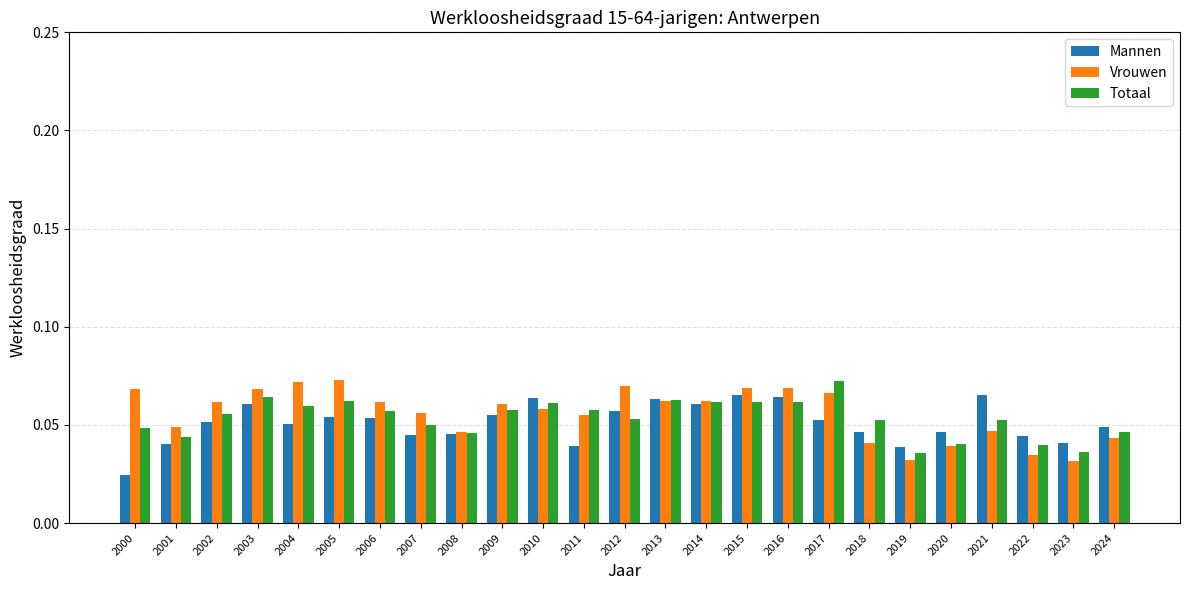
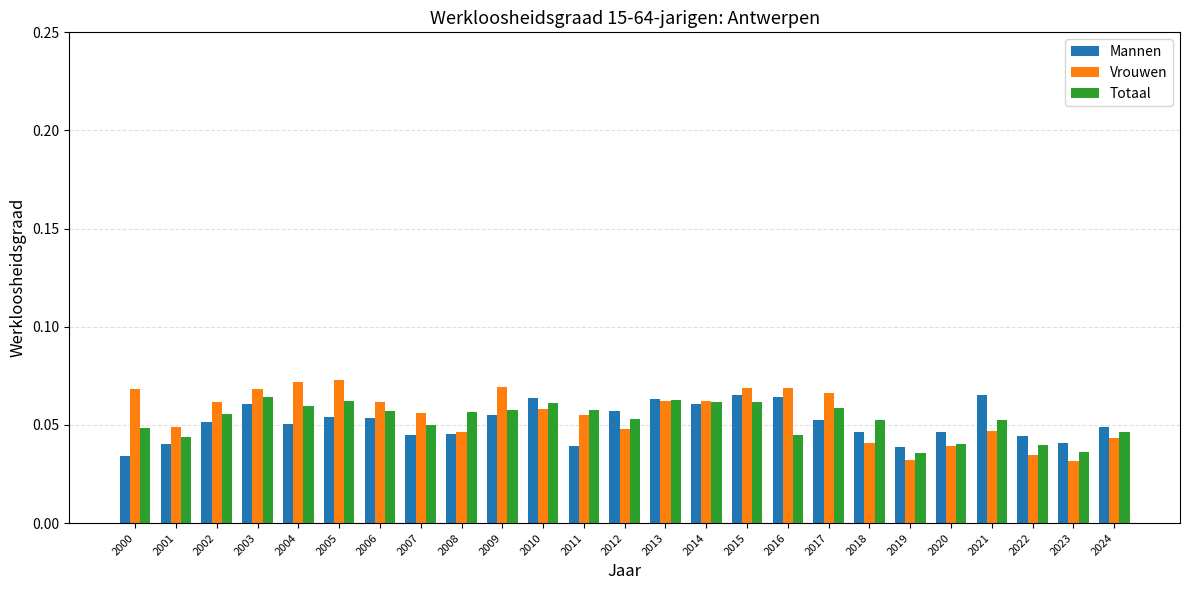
  {
    "Mannen": {
-     "2000": 0.025,
+     "2000": 0.034,
      "2001": 0.040,
      "2002": 0.051,
      "2003": 0.061,
      "2004": 0.051,
      "2005": 0.054,
      "2006": 0.054,
      "2007": 0.045,
      "2008": 0.046,
      "2009": 0.055,
      "2010": 0.064,
      "2011": 0.039,
      "2012": 0.057,
      "2013": 0.063,
      "2014": 0.061,
      "2015": 0.065,
      "2016": 0.064,
      "2017": 0.053,
      "2018": 0.046,
      "2019": 0.039,
      "2020": 0.046,
      "2021": 0.065,
      "2022": 0.044,
      "2023": 0.041,
      "2024": 0.049
    },
    "Vrouwen": {
      "2000": 0.068,
      "2001": 0.049,
      "2002": 0.062,
      "2003": 0.068,
      "2004": 0.072,
      "2005": 0.073,
      "2006": 0.062,
      "2007": 0.056,
      "2008": 0.046,
-     "2009": 0.061,
+     "2009": 0.069,
      "2010": 0.058,
      "2011": 0.055,
-     "2012": 0.070,
+     "2012": 0.048,
      "2013": 0.062,
      "2014": 0.062,
      "2015": 0.069,
      "2016": 0.069,
      "2017": 0.066,
      "2018": 0.041,
      "2019": 0.032,
      "2020": 0.039,
      "2021": 0.047,
      "2022": 0.035,
      "2023": 0.032,
      "2024": 0.043
    },
    "Totaal": {
      "2000": 0.048,
      "2001": 0.044,
      "2002": 0.056,
      "2003": 0.064,
      "2004": 0.060,
      "2005": 0.062,
      "2006": 0.057,
      "2007": 0.050,
-     "2008": 0.046,
+     "2008": 0.056,
      "2009": 0.058,
      "2010": 0.061,
      "2011": 0.058,
      "2012": 0.053,
      "2013": 0.063,
      "2014": 0.061,
      "2015": 0.062,
-     "2016": 0.062,
-     "2017": 0.072,
+     "2016": 0.045,
+     "2017": 0.059,
      "2018": 0.052,
      "2019": 0.036,
      "2020": 0.040,
      "2021": 0.053,
      "2022": 0.040,
      "2023": 0.036,
      "2024": 0.046
    }
  }
